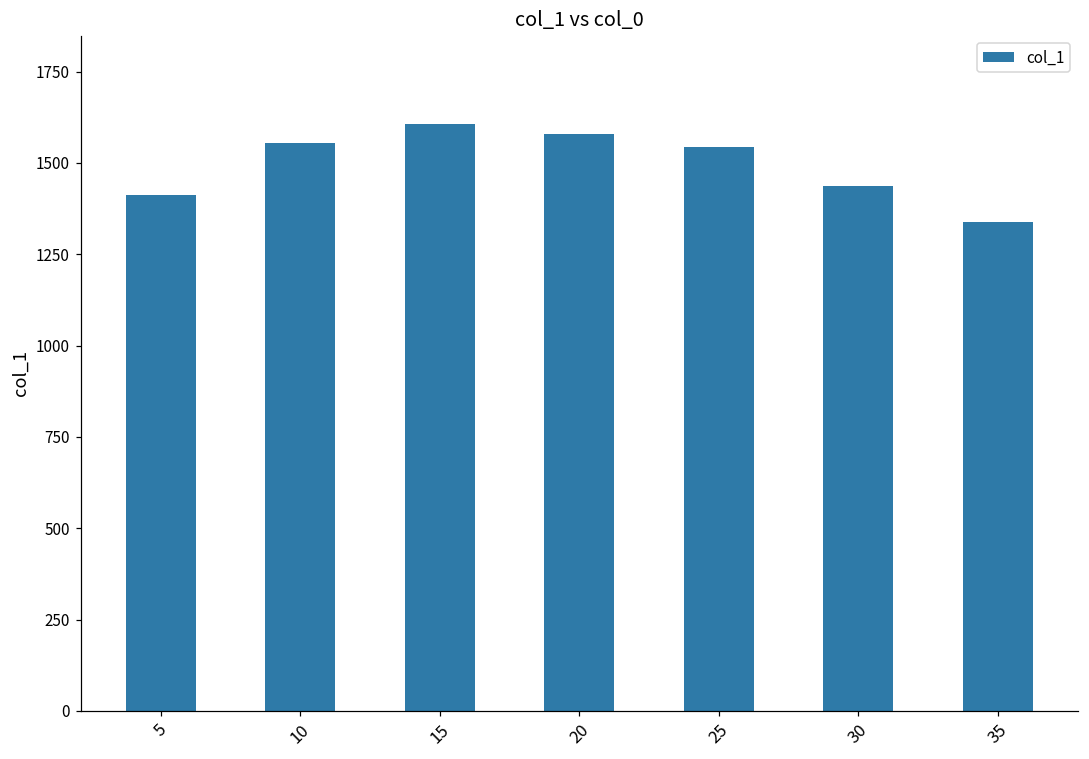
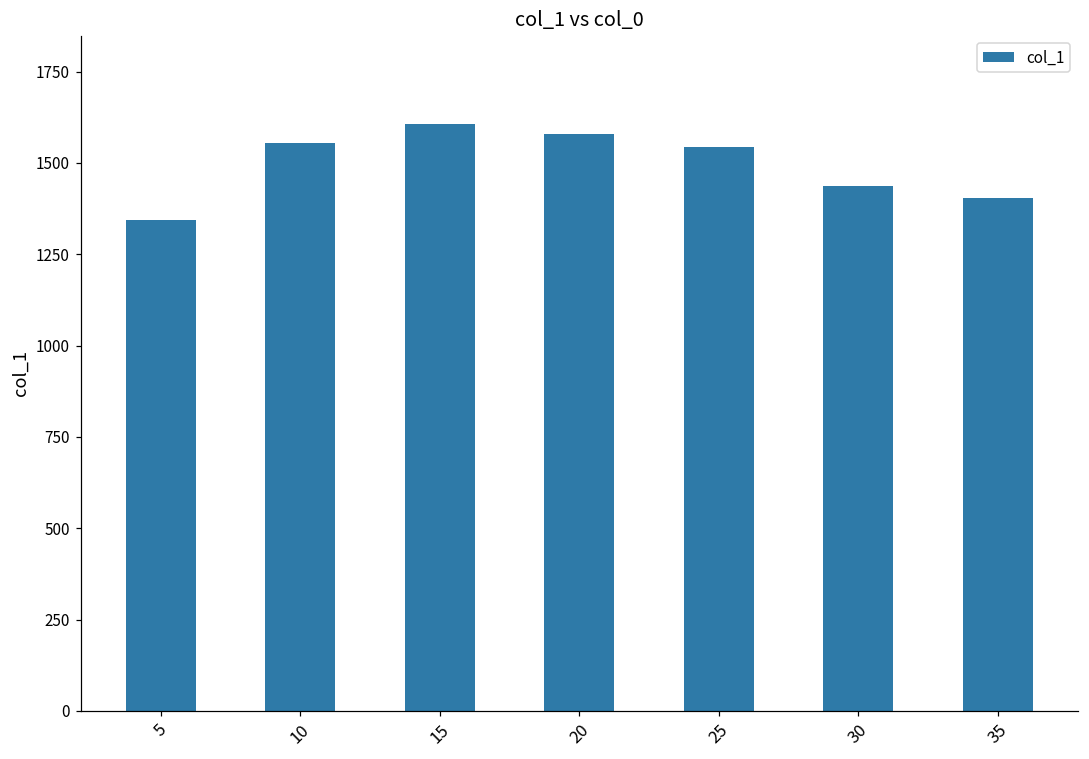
  {
-   "5": 1410,
+   "5": 1340,
    "10": 1560,
    "15": 1610,
    "20": 1580,
    "25": 1540,
    "30": 1440,
-   "35": 1340
+   "35": 1400
  }
